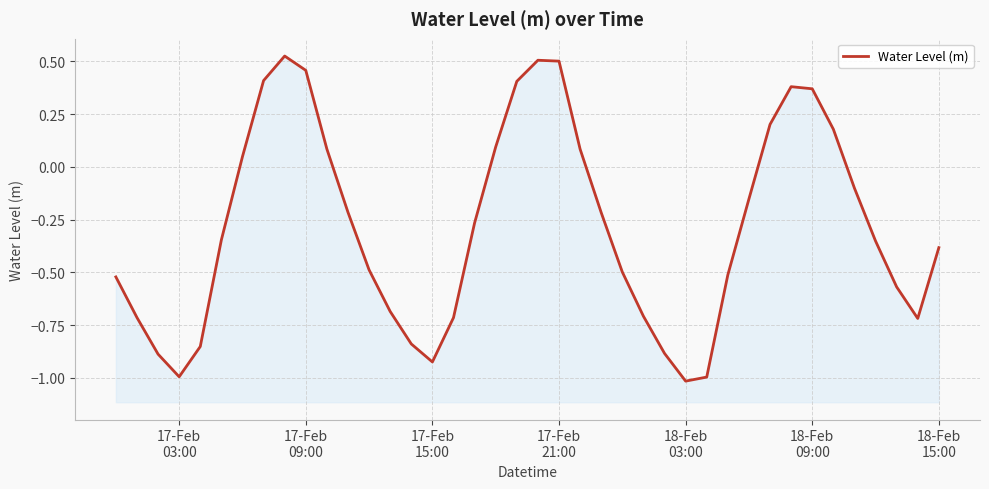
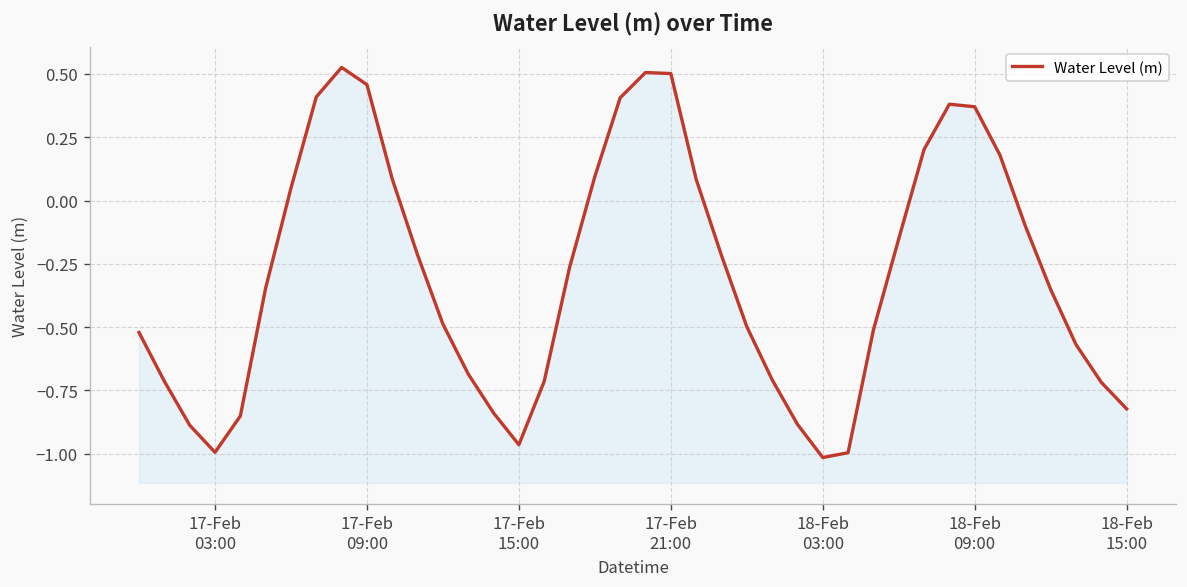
  {
    "17-Feb 03:00": -0.99,
    "17-Feb 09:00": 0.46,
-   "17-Feb 15:00": -0.92,
+   "17-Feb 15:00": -0.96,
    "17-Feb 21:00": 0.50,
    "18-Feb 03:00": -1.02,
    "18-Feb 09:00": 0.37,
-   "18-Feb 15:00": -0.38
+   "18-Feb 15:00": -0.82
  }
